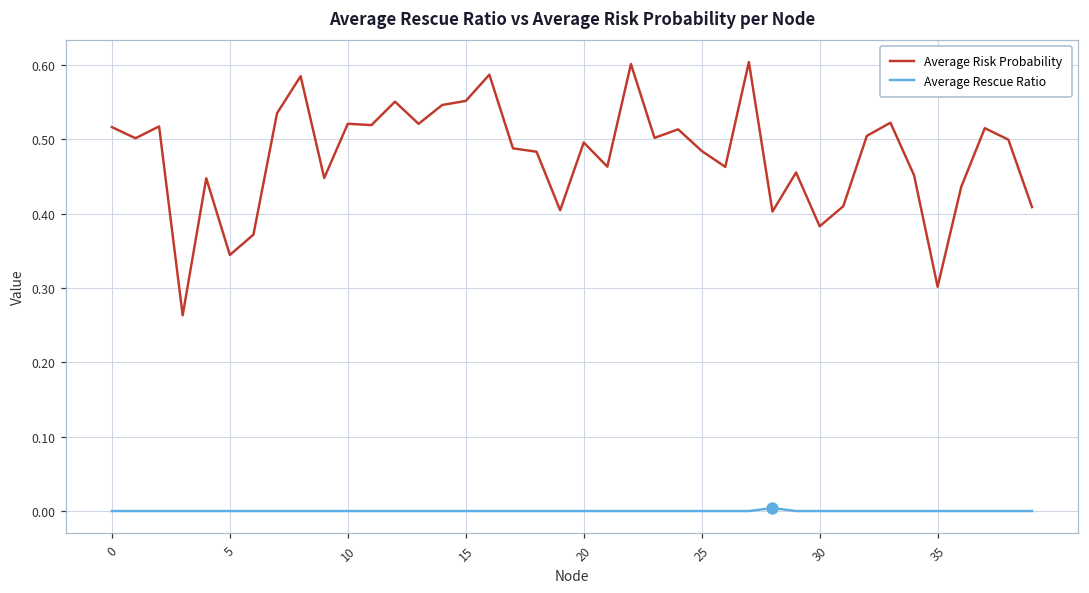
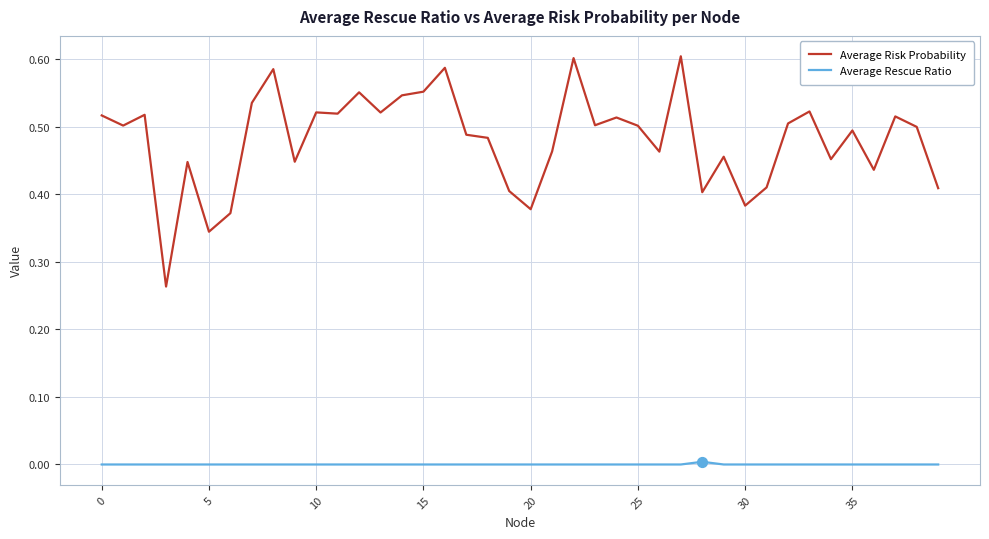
  {
    "Average Risk Probability": {
      "0": 0.52,
      "5": 0.34,
      "10": 0.52,
      "15": 0.55,
-     "20": 0.50,
-     "25": 0.48,
+     "20": 0.38,
+     "25": 0.50,
      "30": 0.38,
-     "35": 0.30
+     "35": 0.49
    }
  }
